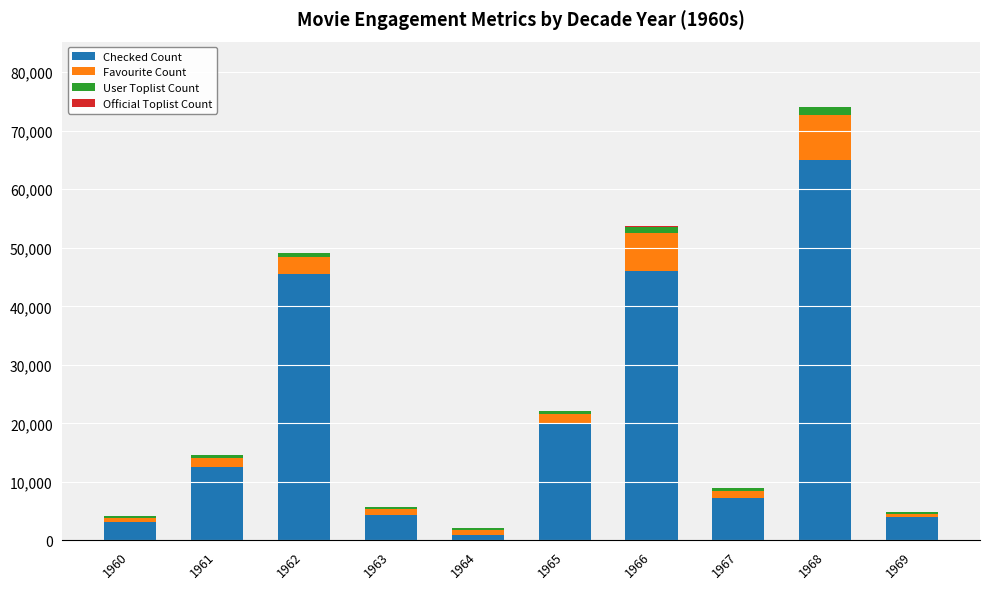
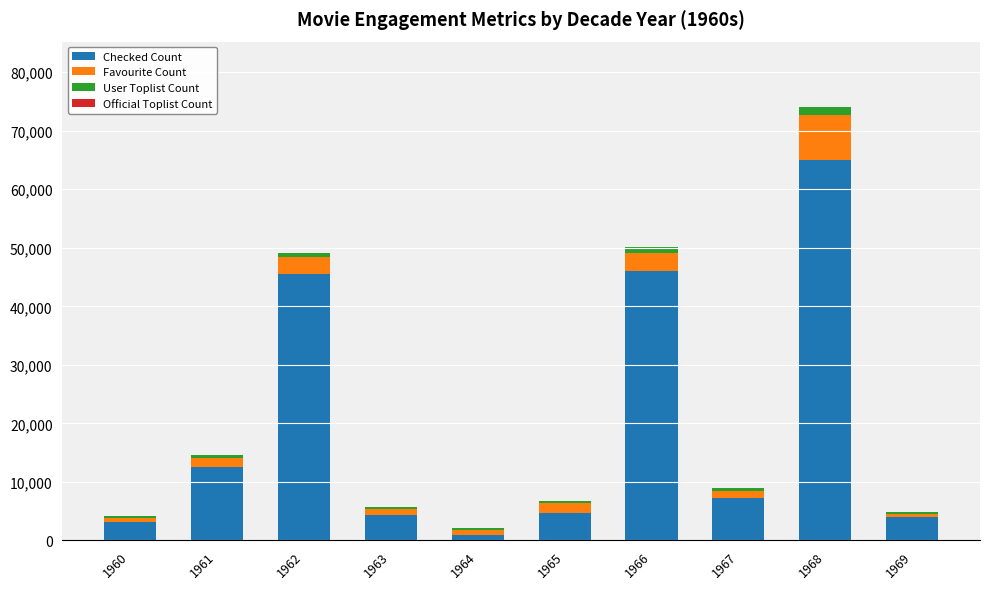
  {
    "Checked Count": {
      "1960": "3,000",
      "1961": "13,000",
      "1962": "45,000",
      "1963": "4,000",
      "1964": "1,000",
-     "1965": "20,000",
+     "1965": "5,000",
      "1966": "46,000",
      "1967": "7,000",
      "1968": "65,000",
      "1969": "4,000"
    },
    "Favourite Count": {
      "1960": "1,000",
      "1961": "1,000",
      "1962": "3,000",
      "1963": "1,000",
      "1964": "1,000",
      "1965": "2,000",
-     "1966": "7,000",
+     "1966": "3,000",
      "1967": "1,000",
      "1968": "8,000",
      "1969": "1,000"
    },
    "User Toplist Count": {
      "1961": "1,000",
      "1962": "1,000",
      "1964": "0",
      "1965": "0",
      "1966": "1,000",
      "1967": "0",
      "1968": "1,000"
    }
  }
